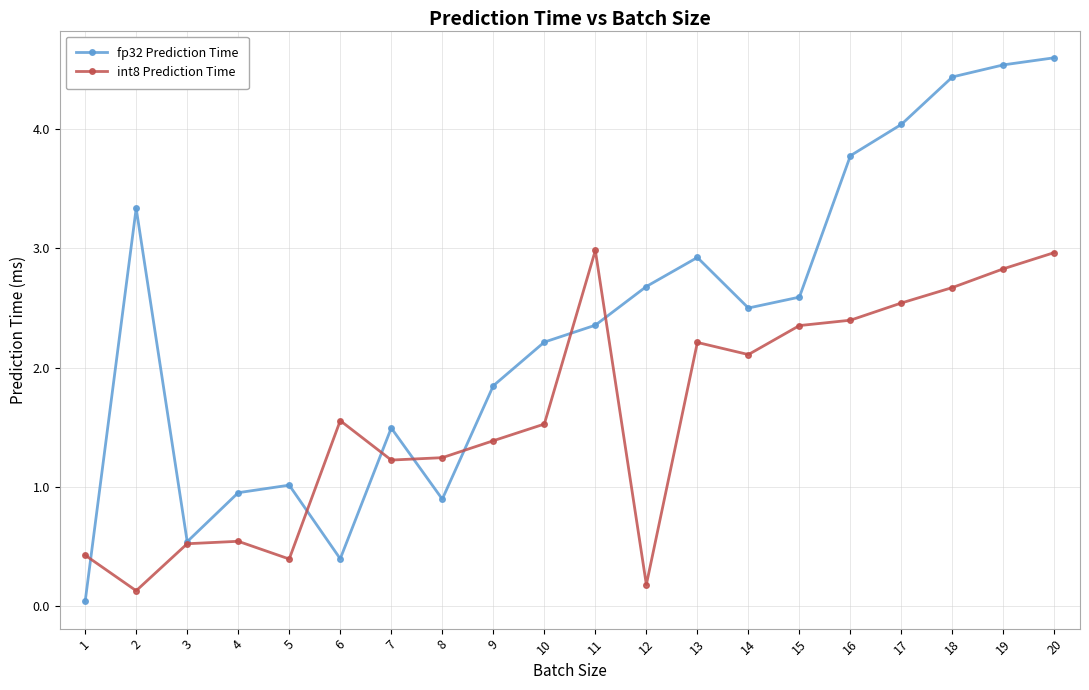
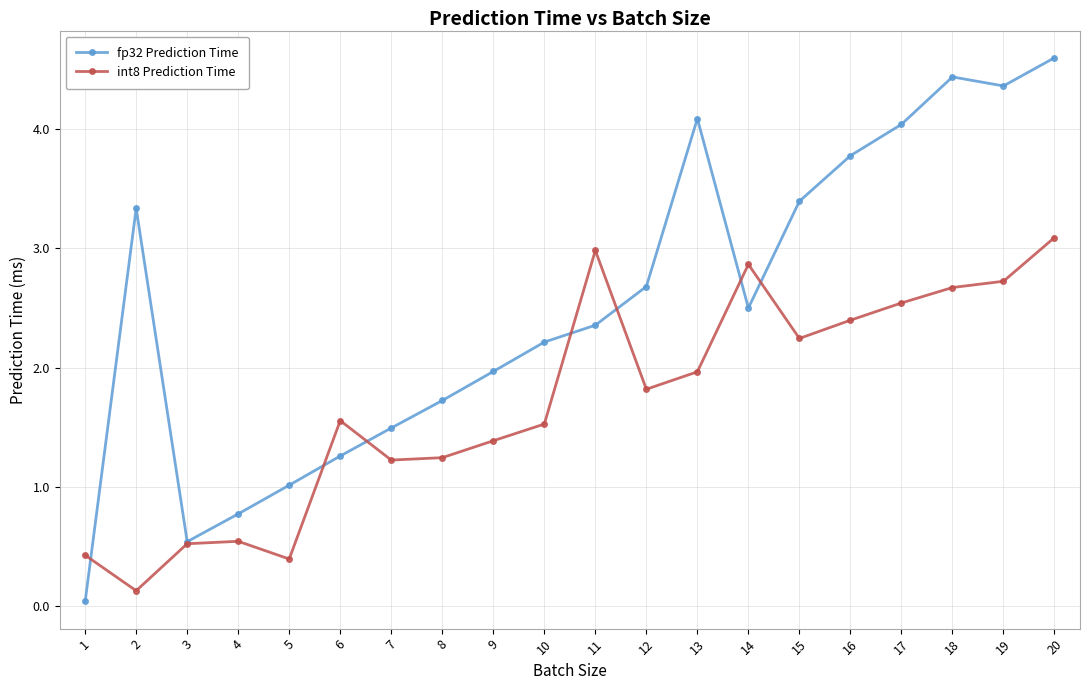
  {
    "fp32 Prediction Time": {
      "1": 0.04,
      "2": 3.33,
-     "4": 0.95,
+     "4": 0.78,
      "5": 1.02,
-     "6": 0.40,
+     "6": 1.26,
      "7": 1.49,
-     "8": 0.90,
-     "9": 1.85,
+     "8": 1.73,
+     "9": 1.97,
      "10": 2.21,
      "11": 2.36,
      "12": 2.68,
-     "13": 2.92,
+     "13": 4.09,
      "14": 2.50,
-     "15": 2.59,
+     "15": 3.39,
      "16": 3.78,
      "17": 4.04,
      "18": 4.44,
-     "19": 4.54,
+     "19": 4.36,
      "20": 4.60
    },
    "int8 Prediction Time": {
      "1": 0.43,
      "2": 0.13,
      "4": 0.55,
      "5": 0.40,
      "6": 1.56,
      "7": 1.23,
      "8": 1.25,
      "9": 1.39,
      "10": 1.53,
      "11": 2.98,
-     "12": 0.18,
-     "13": 2.21,
-     "14": 2.11,
-     "15": 2.35,
+     "12": 1.82,
+     "13": 1.97,
+     "14": 2.87,
+     "15": 2.24,
      "16": 2.40,
      "17": 2.54,
      "18": 2.67,
-     "19": 2.83,
-     "20": 2.96
+     "19": 2.72,
+     "20": 3.09
    }
  }
